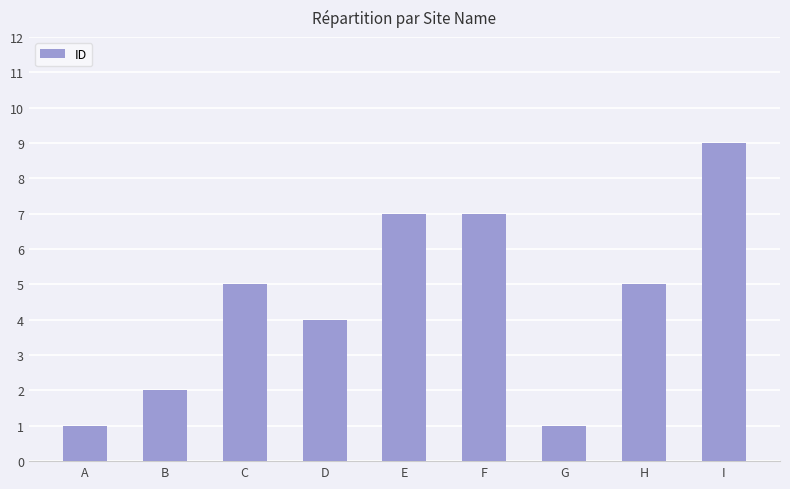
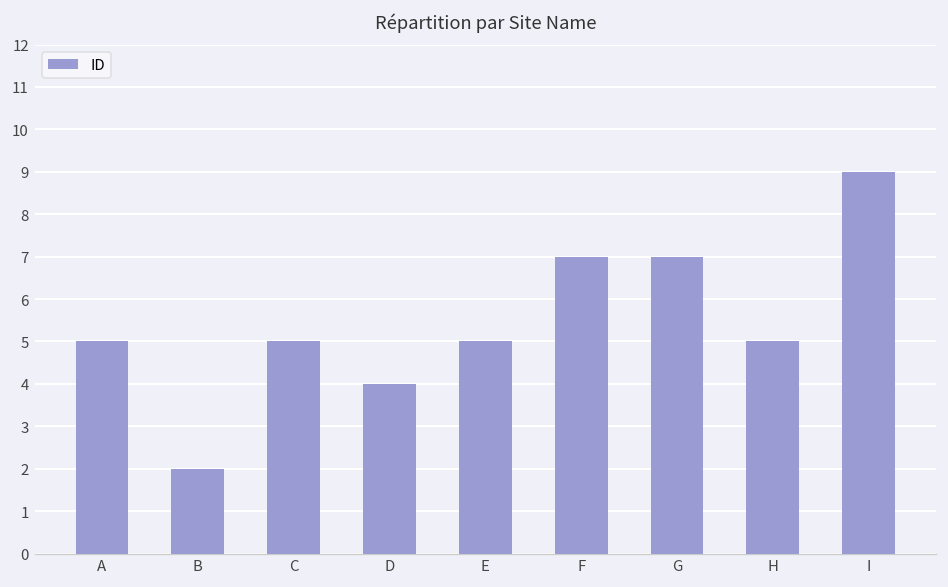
  {
-   "A": 1,
+   "A": 5,
    "B": 2,
    "C": 5,
    "D": 4,
-   "E": 7,
+   "E": 5,
    "F": 7,
-   "G": 1,
+   "G": 7,
    "H": 5,
    "I": 9
  }
